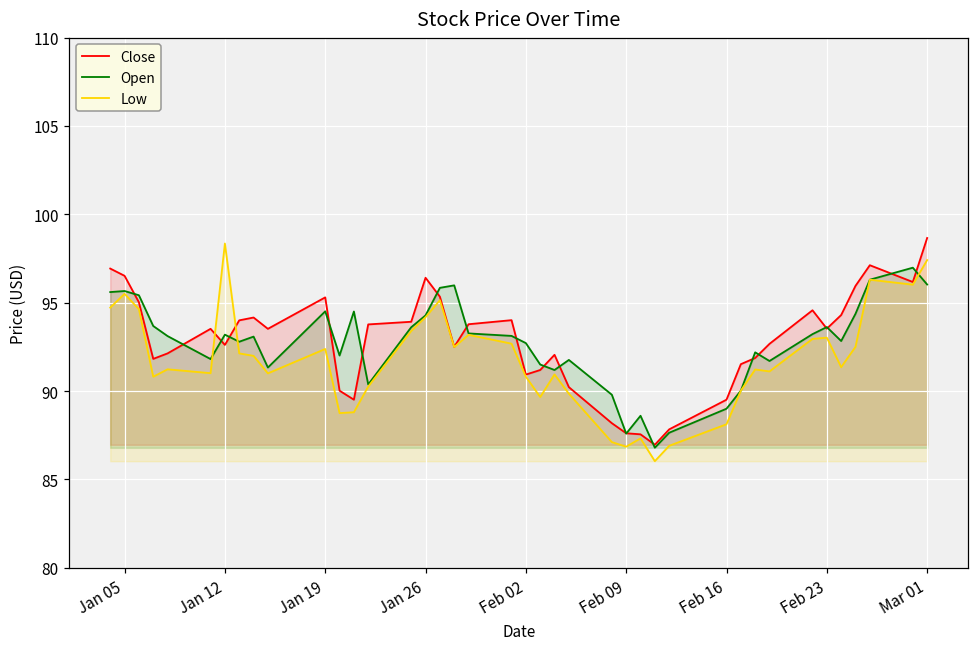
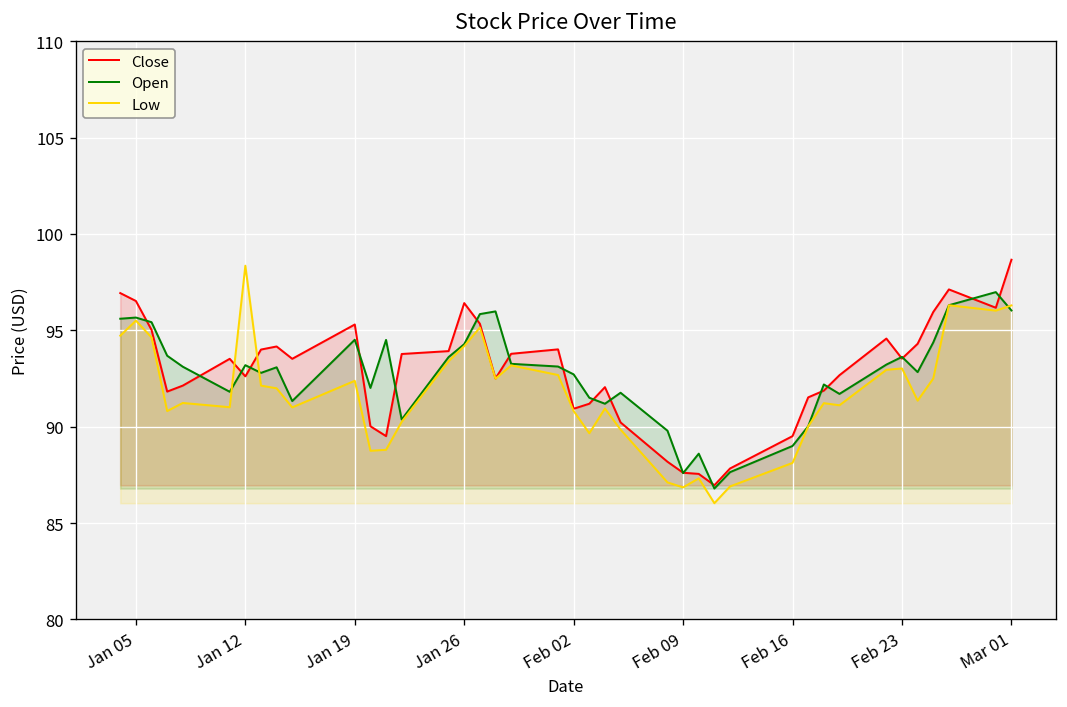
  {
    "Close": {
      "Jan 05": 96.5,
      "Jan 12": 92.6,
      "Jan 19": 95.3,
      "Jan 26": 96.4,
      "Feb 16": 89.5,
      "Mar 01": 98.7
    },
    "Open": {
      "Jan 12": 93.2,
      "Jan 19": 94.5,
      "Feb 02": 92.7,
      "Feb 16": 89.0,
      "Mar 01": 96.0
    },
    "Low": {
      "Jan 12": 98.3,
      "Jan 19": 92.4,
      "Feb 09": 86.8,
      "Feb 16": 88.1,
      "Feb 23": 93.0,
-     "Mar 01": 97.4
+     "Mar 01": 96.3
    }
  }
